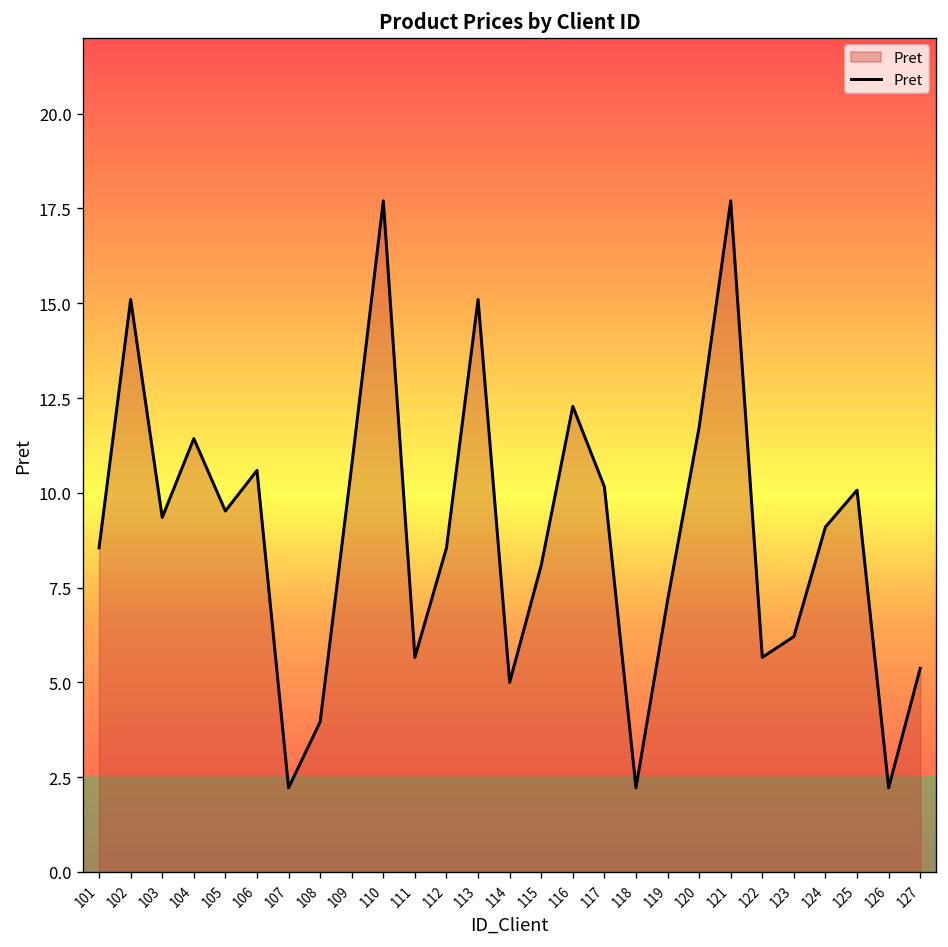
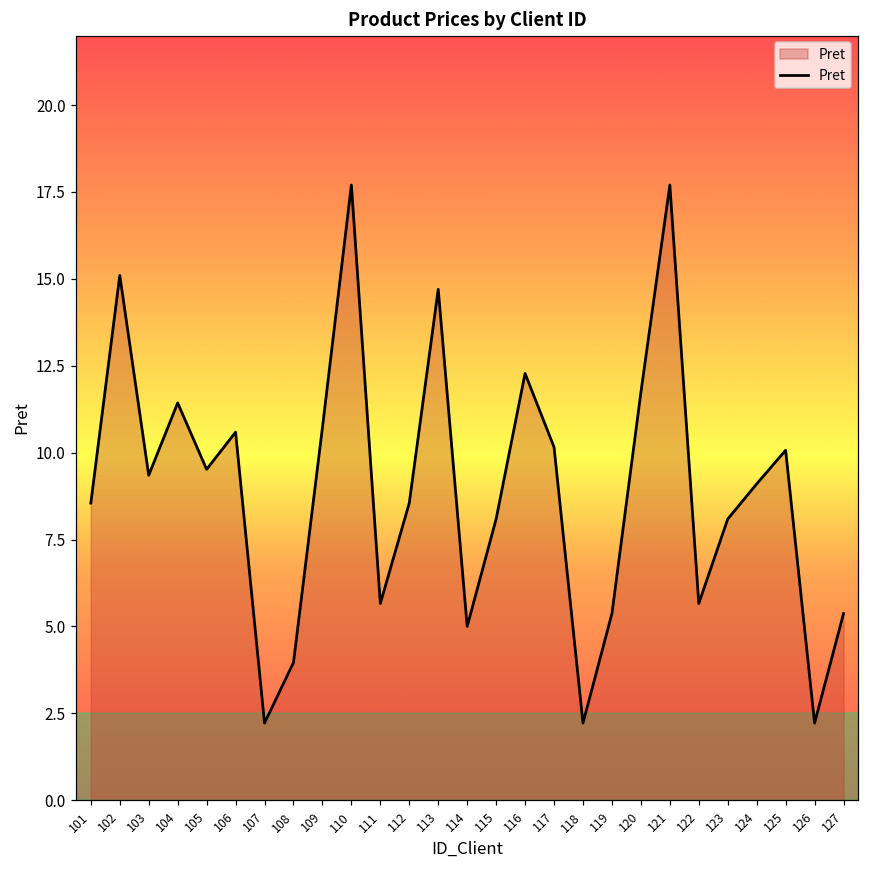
  {
    "101": 8.6,
    "102": 15.1,
    "103": 9.4,
    "104": 11.4,
    "105": 9.5,
    "106": 10.6,
    "107": 2.2,
    "108": 4.0,
    "109": 10.7,
    "110": 17.7,
    "111": 5.7,
    "112": 8.6,
-   "113": 15.1,
+   "113": 14.7,
    "114": 5.0,
    "115": 8.1,
    "116": 12.3,
    "117": 10.2,
    "118": 2.2,
-   "119": 7.2,
+   "119": 5.4,
    "120": 11.7,
    "121": 17.7,
    "122": 5.7,
-   "123": 6.2,
+   "123": 8.1,
    "124": 9.1,
    "125": 10.1,
    "126": 2.2,
    "127": 5.4
  }
